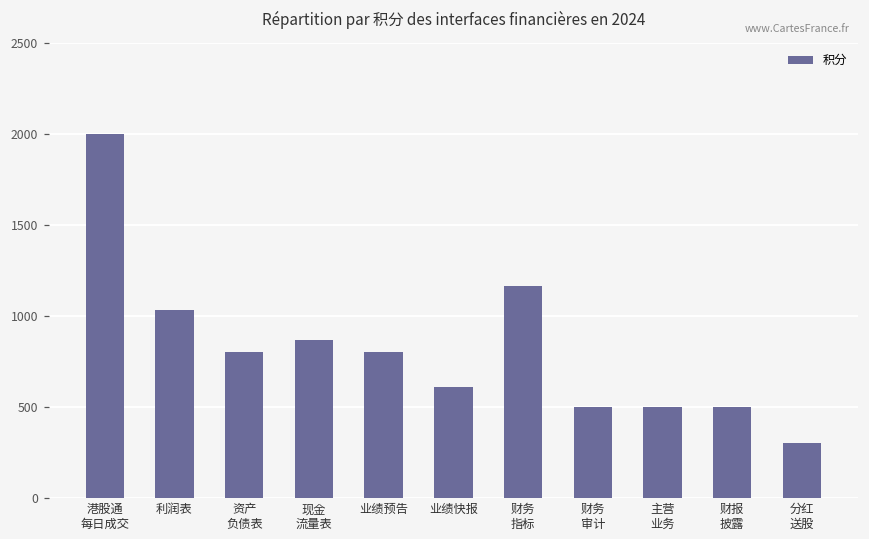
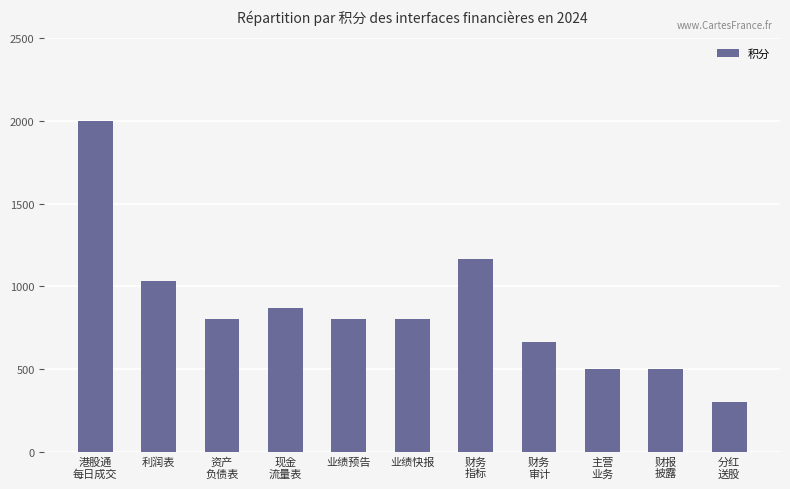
  {
    "港股通 每日成交": 2000,
    "利润表": 1030,
    "资产 负债表": 800,
    "现金 流量表": 870,
    "业绩预告": 800,
-   "业绩快报": 610,
+   "业绩快报": 800,
    "财务 指标": 1170,
-   "财务 审计": 500,
+   "财务 审计": 660,
    "主营 业务": 500,
    "财报 披露": 500,
    "分红 送股": 300
  }
